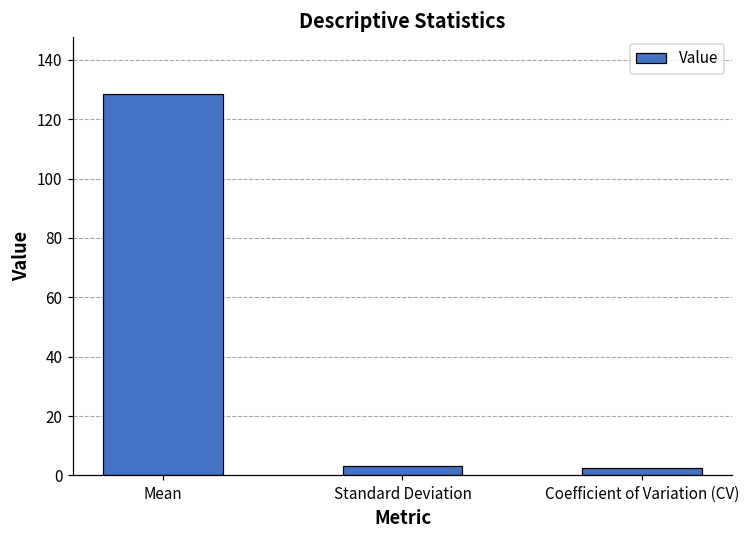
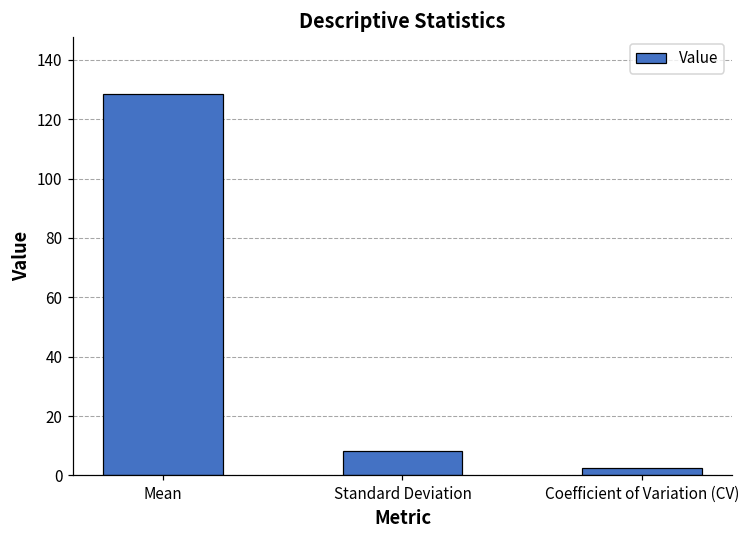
  {
    "Mean": 129,
-   "Standard Deviation": 3,
+   "Standard Deviation": 8,
    "Coefficient of Variation (CV)": 2
  }
